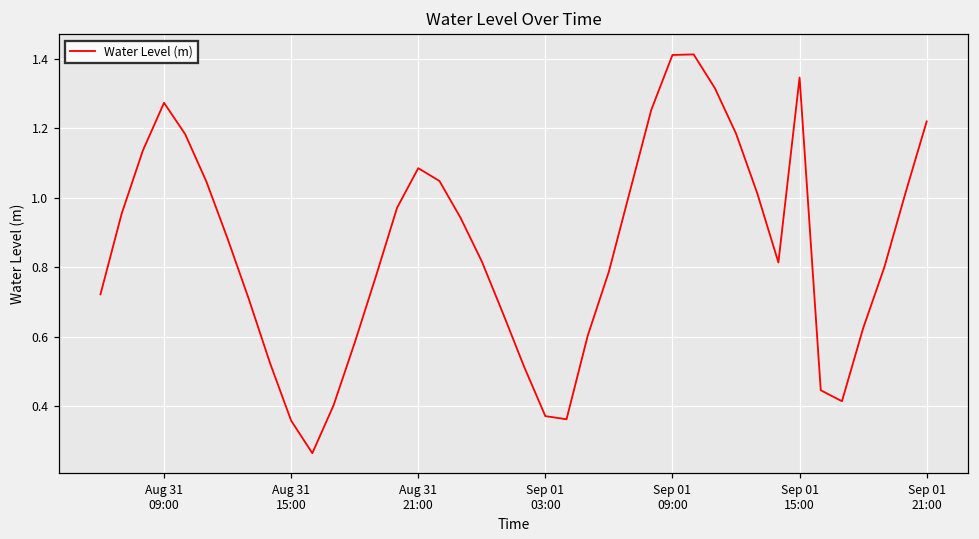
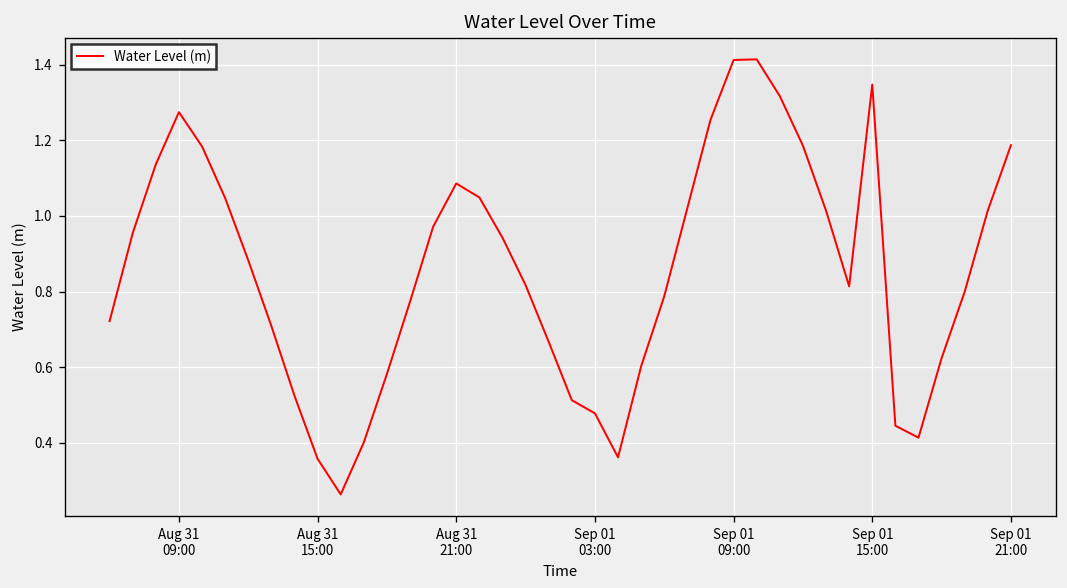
  {
    "Aug 31 09:00": 1.27,
    "Aug 31 15:00": 0.36,
    "Aug 31 21:00": 1.09,
-   "Sep 01 03:00": 0.37,
+   "Sep 01 03:00": 0.48,
    "Sep 01 09:00": 1.41,
    "Sep 01 15:00": 1.35,
-   "Sep 01 21:00": 1.22
+   "Sep 01 21:00": 1.19
  }
